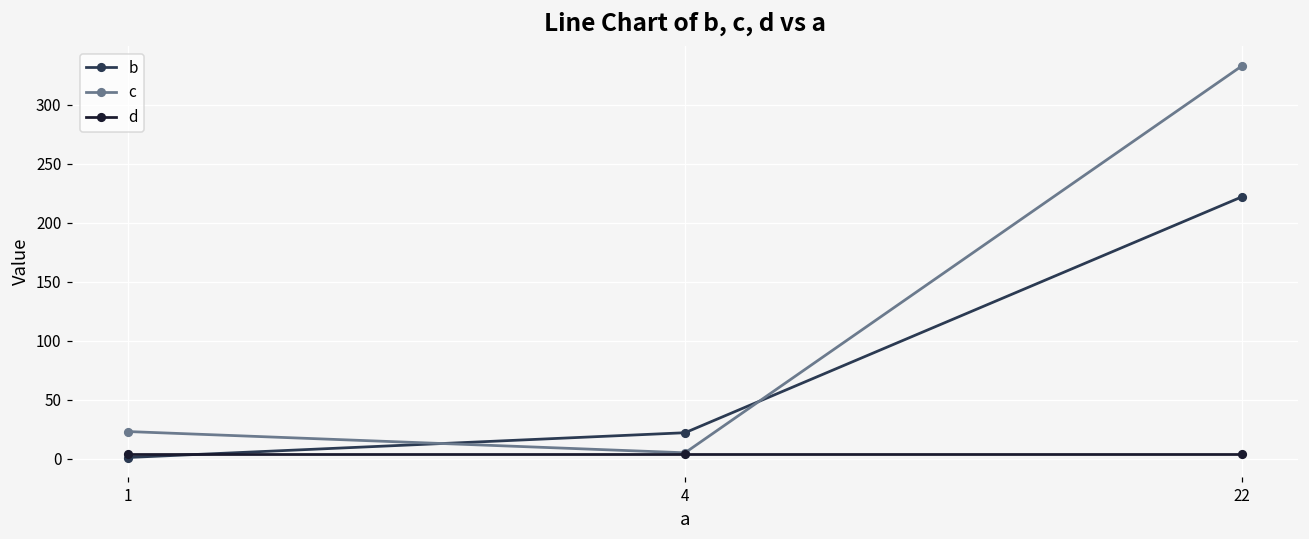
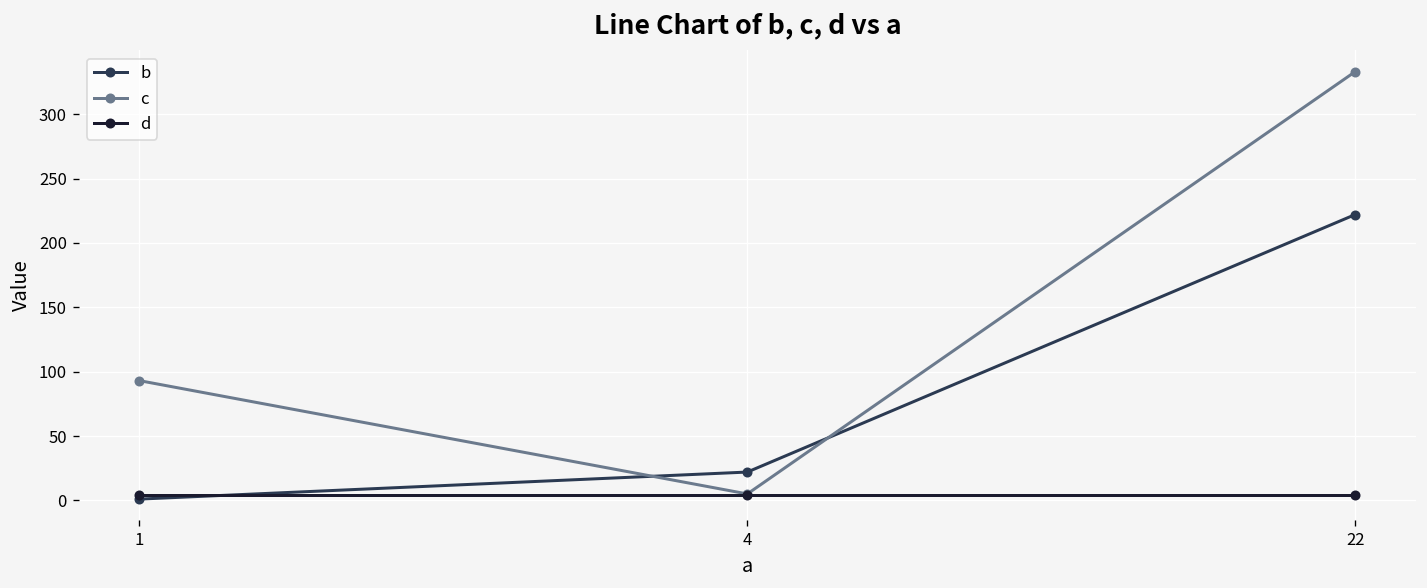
  {
    "c": {
-     "1": 23,
+     "1": 93,
      "22": 333
    }
  }
